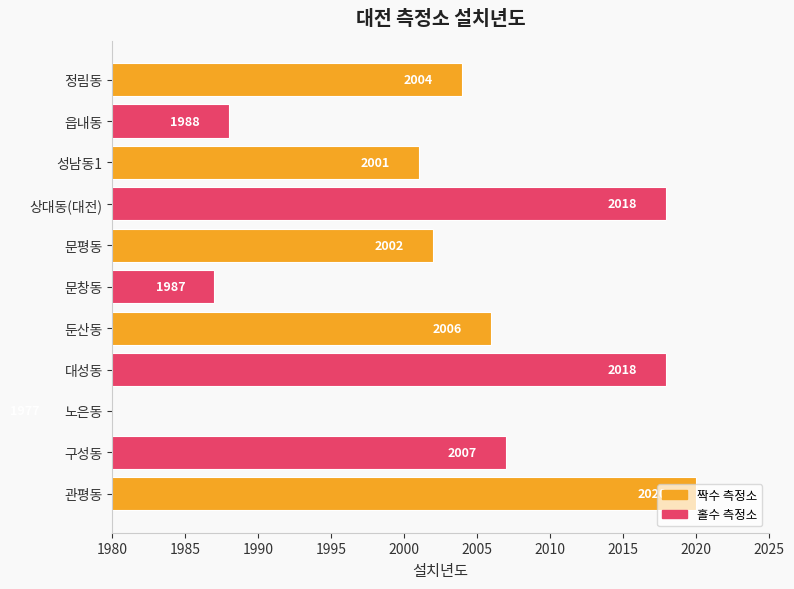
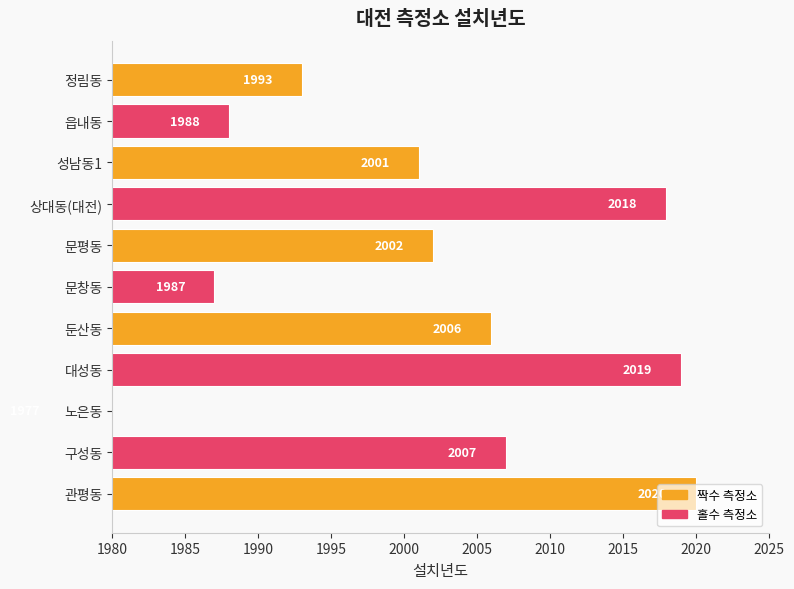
  {
-   "정림동": 2004,
+   "정림동": 1993,
    "읍내동": 1988,
    "성남동1": 2001,
    "상대동(대전)": 2018,
    "문평동": 2002,
    "문창동": 1987,
    "둔산동": 2006,
-   "대성동": 2018,
+   "대성동": 2019,
    "구성동": 2007
  }
